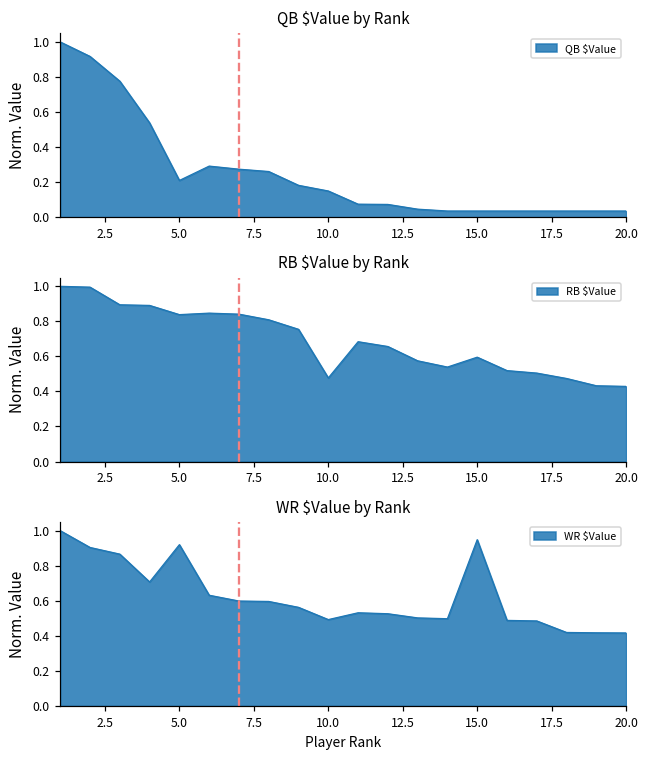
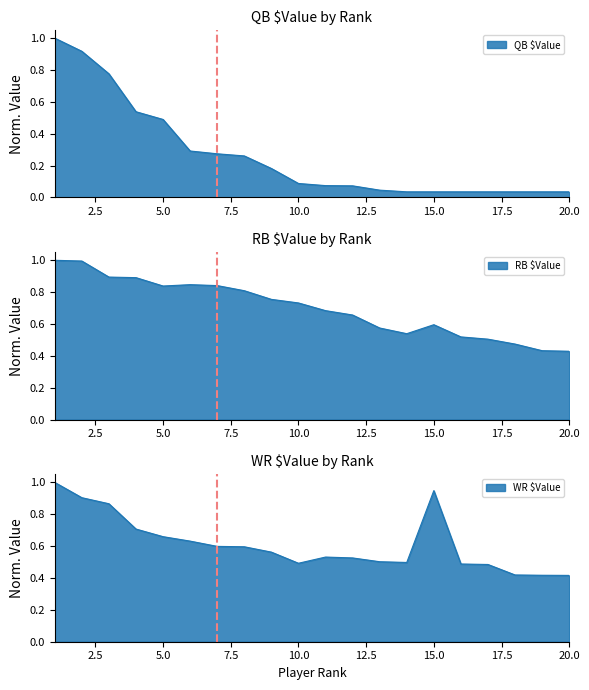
  {
    "QB $Value by Rank": {
-     "5.0": 0.21,
-     "10.0": 0.15,
+     "5.0": 0.49,
+     "10.0": 0.09,
      "15.0": 0.04,
      "20.0": 0.04
    },
    "RB $Value by Rank": {
      "5.0": 0.84,
-     "10.0": 0.48,
+     "10.0": 0.73,
      "15.0": 0.60,
      "20.0": 0.43
    },
    "WR $Value by Rank": {
-     "5.0": 0.92,
+     "5.0": 0.66,
      "10.0": 0.49,
      "15.0": 0.95,
      "20.0": 0.42
    }
  }
